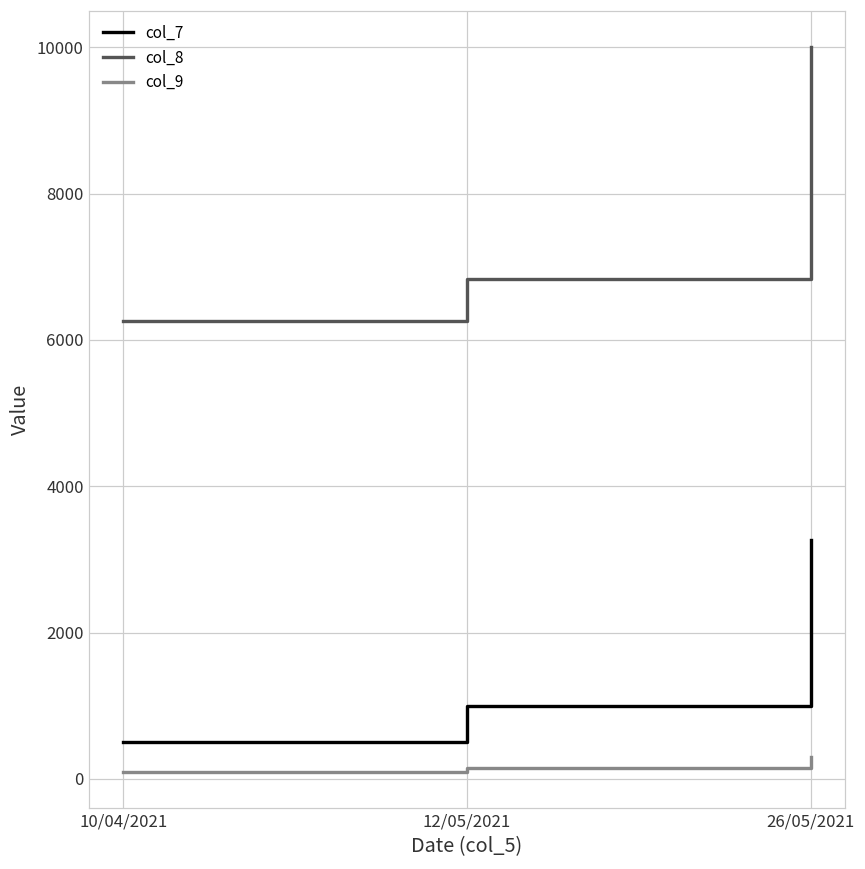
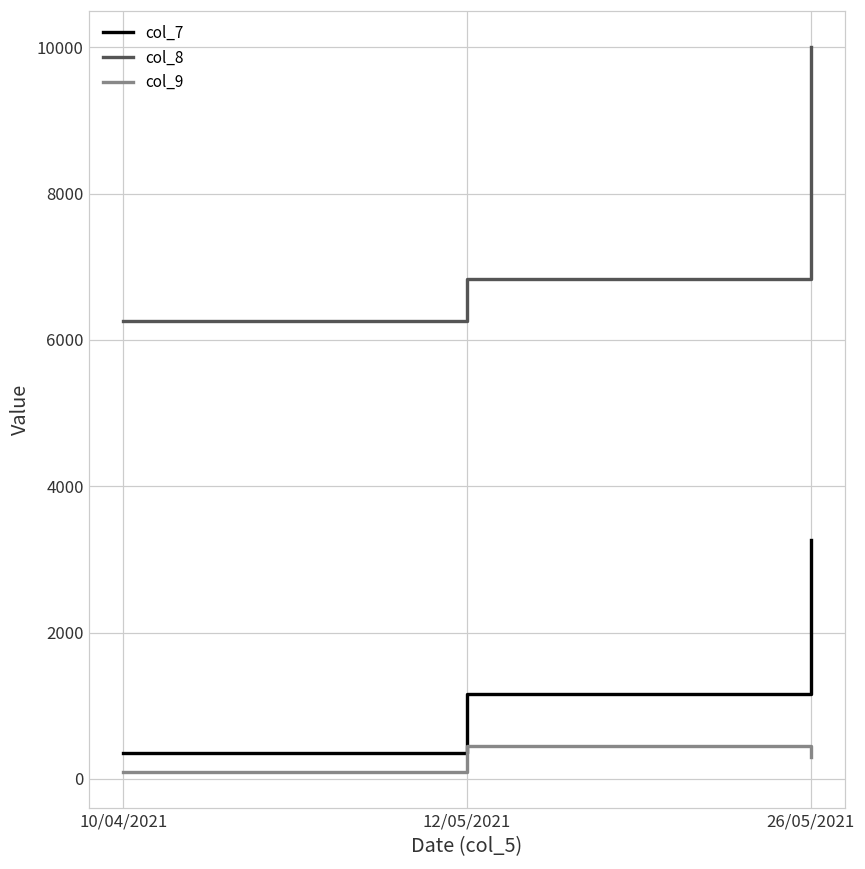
  {
    "col_7": {
-     "10/04/2021": 500,
-     "12/05/2021": 1000,
+     "10/04/2021": 300,
+     "12/05/2021": 1200,
      "26/05/2021": 3300
    },
    "col_8": {
      "10/04/2021": 6300,
      "12/05/2021": 6800,
      "26/05/2021": 10000
    },
    "col_9": {
      "10/04/2021": 100,
-     "12/05/2021": 200,
+     "12/05/2021": 500,
      "26/05/2021": 300
    }
  }
